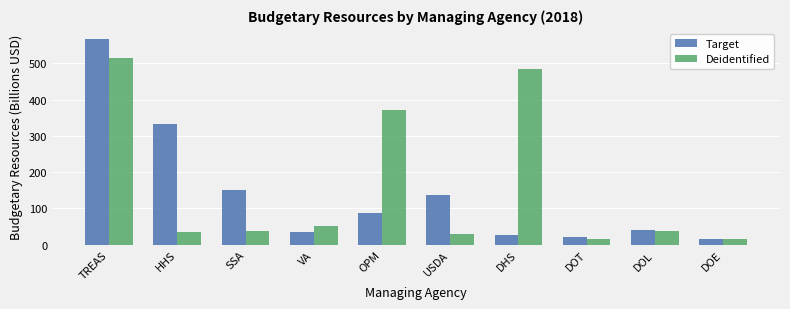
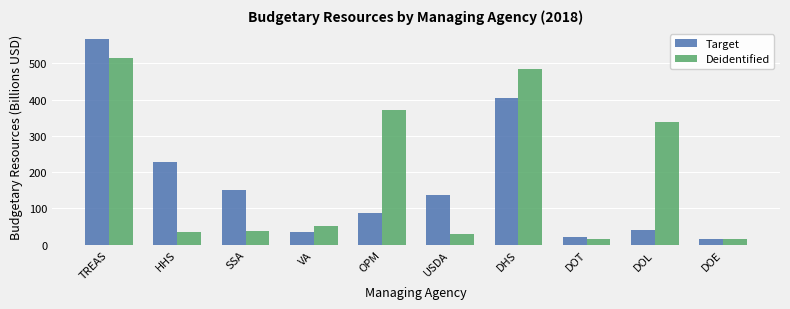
  {
    "Target": {
      "TREAS": 570,
-     "HHS": 330,
+     "HHS": 230,
      "SSA": 150,
      "VA": 40,
      "OPM": 90,
      "USDA": 140,
-     "DHS": 30,
+     "DHS": 400,
      "DOT": 20,
      "DOL": 40,
      "DOE": 20
    },
    "Deidentified": {
      "TREAS": 510,
      "HHS": 40,
      "SSA": 40,
      "VA": 50,
      "OPM": 370,
      "USDA": 30,
      "DHS": 490,
      "DOT": 20,
-     "DOL": 40,
+     "DOL": 340,
      "DOE": 20
    }
  }
